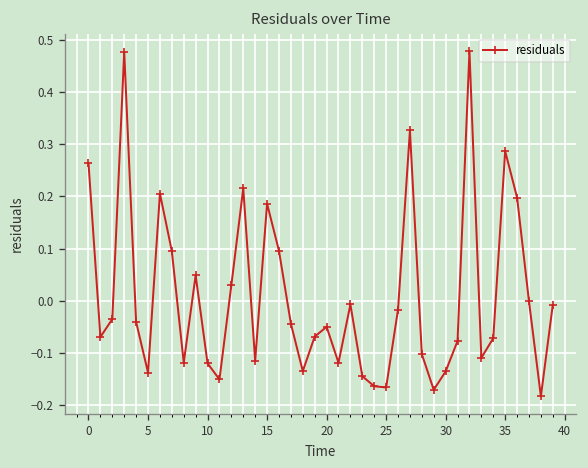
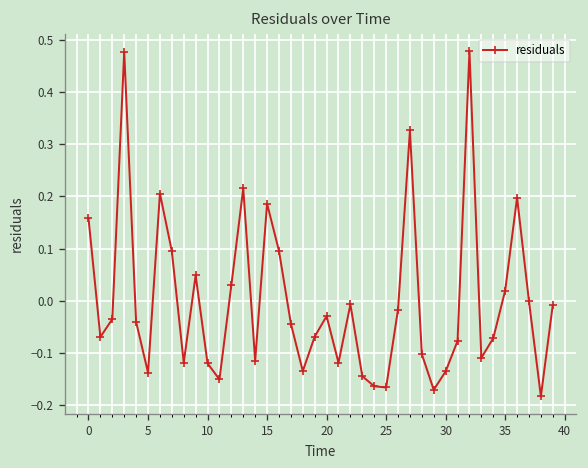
  {
-   "0": 0.26,
+   "0": 0.16,
    "5": -0.14,
    "10": -0.12,
    "15": 0.19,
-   "20": -0.05,
+   "20": -0.03,
    "25": -0.17,
    "30": -0.14,
-   "35": 0.29
+   "35": 0.02
  }
